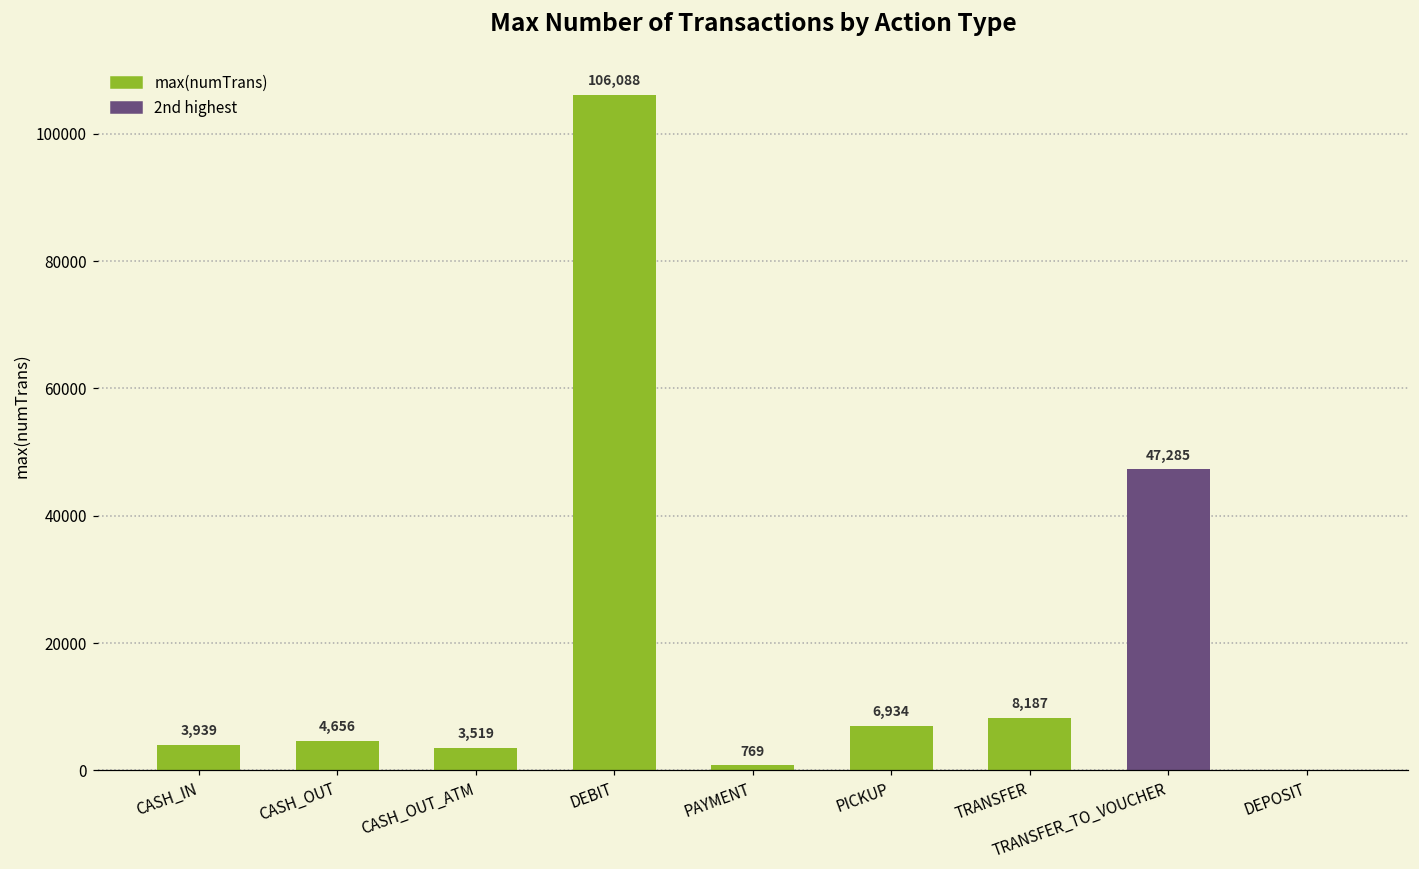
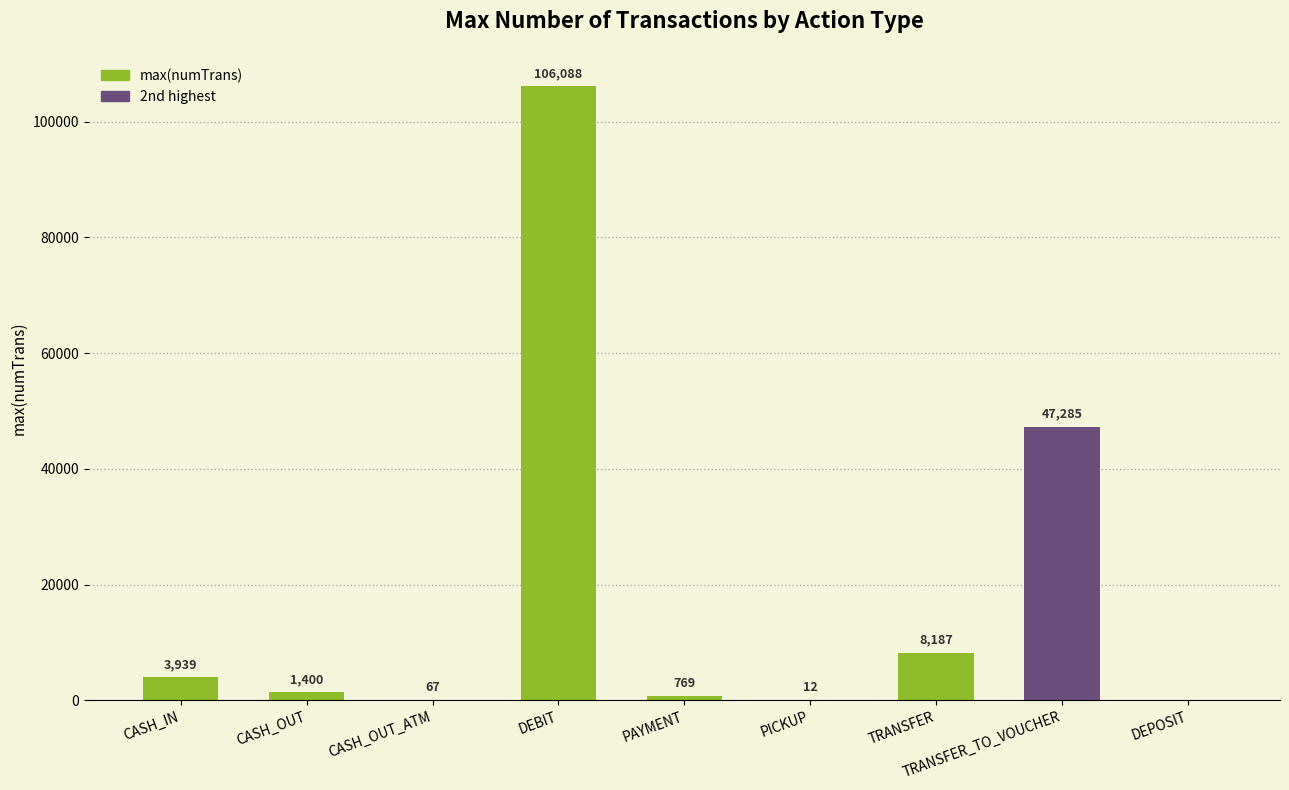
  {
    "CASH_IN": "3,939",
-   "CASH_OUT": "4,656",
-   "CASH_OUT_ATM": "3,519",
+   "CASH_OUT": "1,400",
+   "CASH_OUT_ATM": "67",
    "DEBIT": "106,088",
    "PAYMENT": "769",
-   "PICKUP": "6,934",
+   "PICKUP": "12",
    "TRANSFER": "8,187",
    "TRANSFER_TO_VOUCHER": "47,285"
  }
